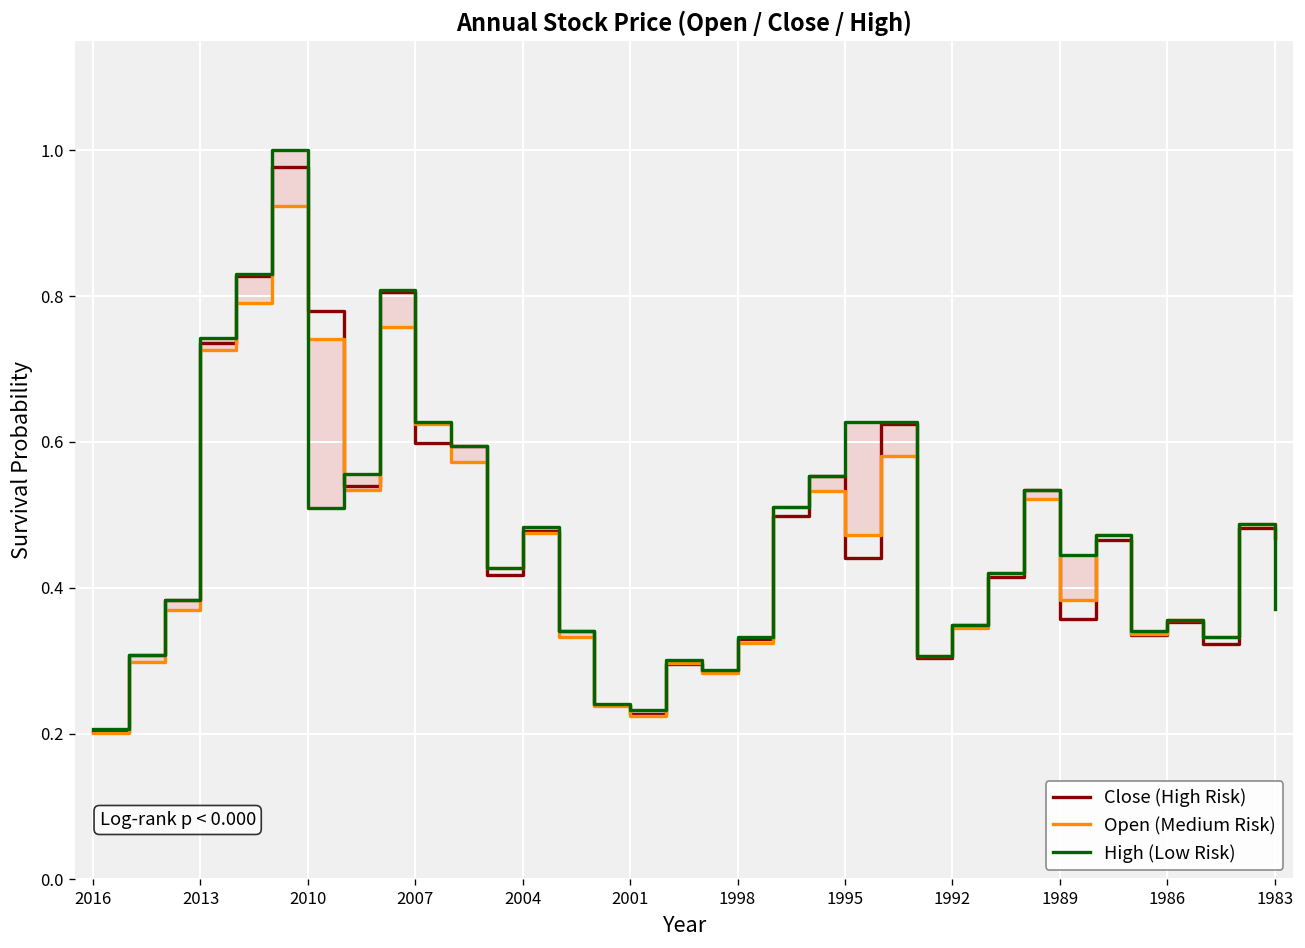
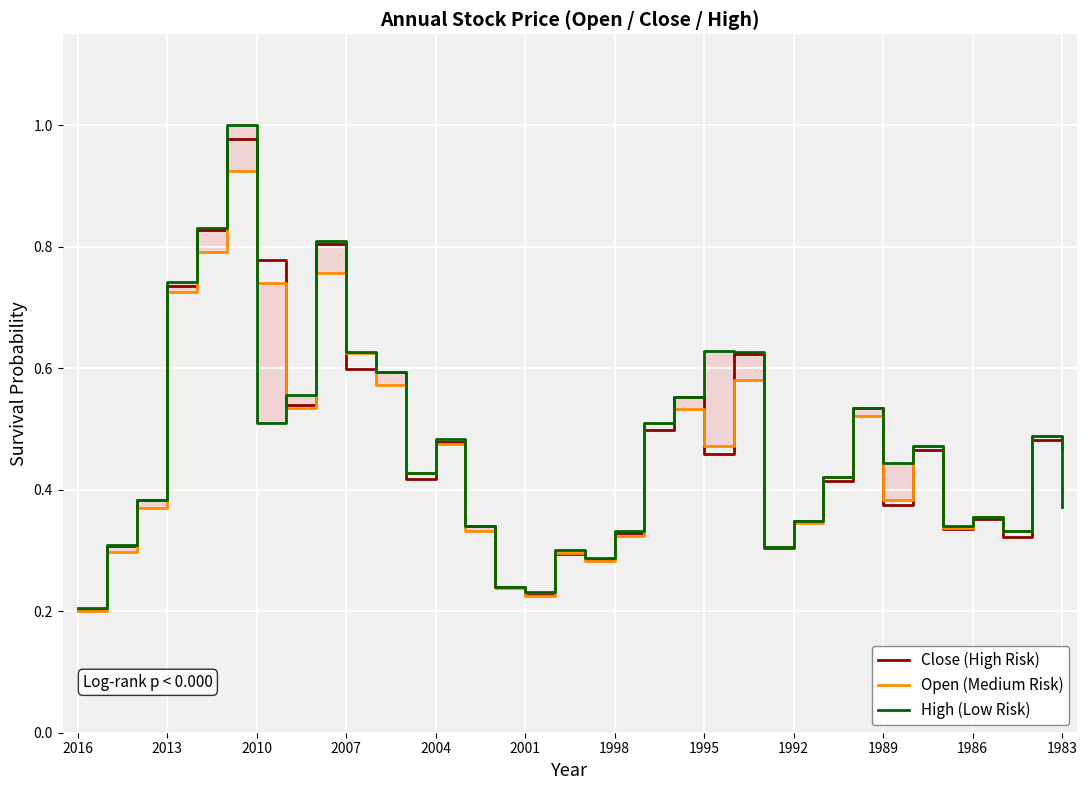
  {
    "Close (High Risk)": {
      "2013": 0.74,
      "2010": 0.78,
      "2007": 0.60,
-     "1995": 0.44,
-     "1989": 0.36
+     "1995": 0.46,
+     "1989": 0.37
    },
    "Open (Medium Risk)": {
      "2013": 0.73,
      "1998": 0.32,
      "1995": 0.47,
      "1989": 0.38
    },
    "High (Low Risk)": {
      "2010": 0.51,
      "1983": 0.37
    }
  }
